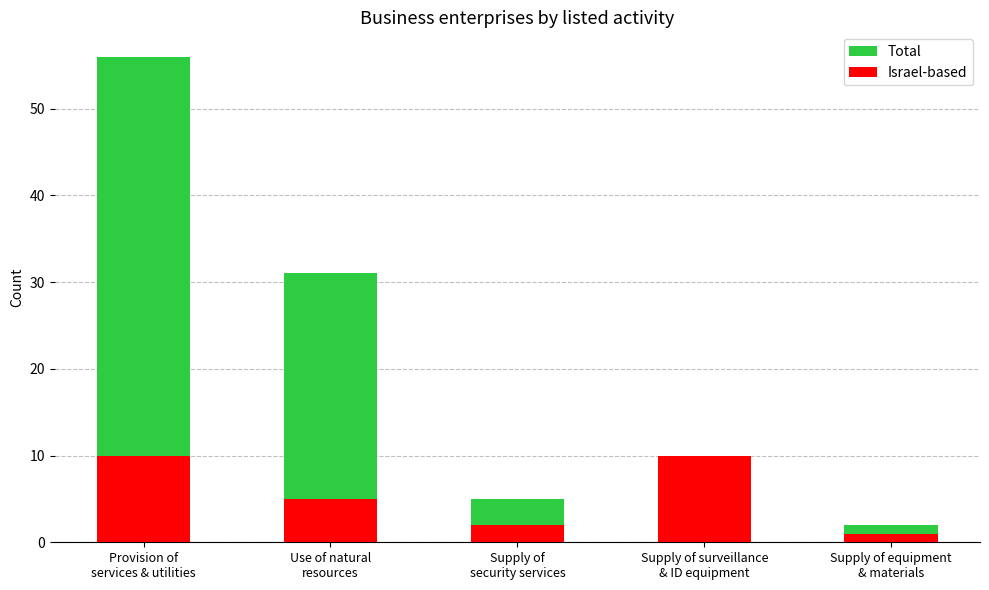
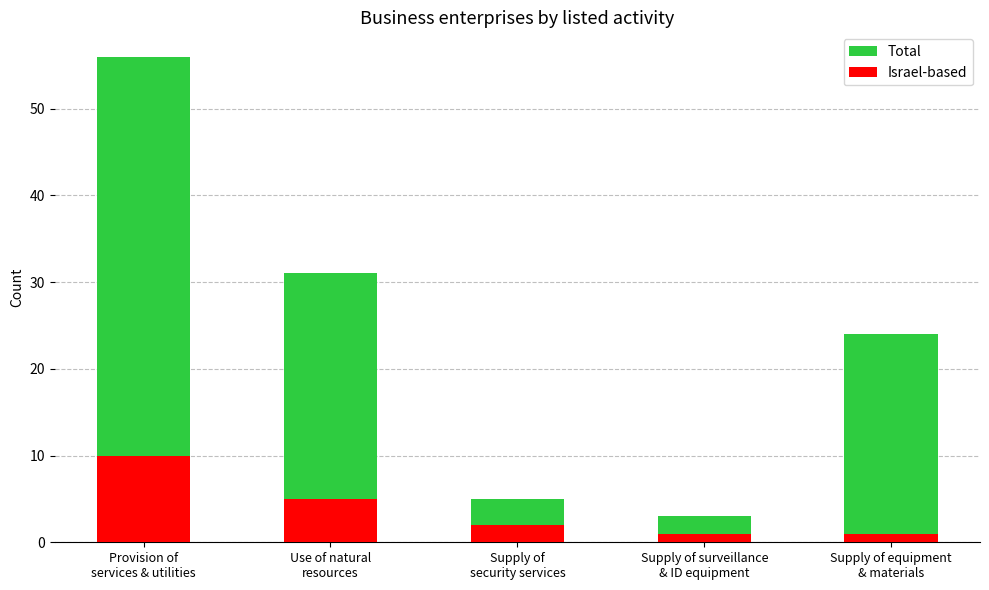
  {
    "Total": {
      "Provision of services & utilities": 56,
      "Use of natural resources": 31,
      "Supply of security services": 5,
-     "Supply of equipment & materials": 2
+     "Supply of equipment & materials": 24
    },
    "Israel-based": {
-     "Supply of surveillance & ID equipment": 10
+     "Supply of surveillance & ID equipment": 1
    }
  }
